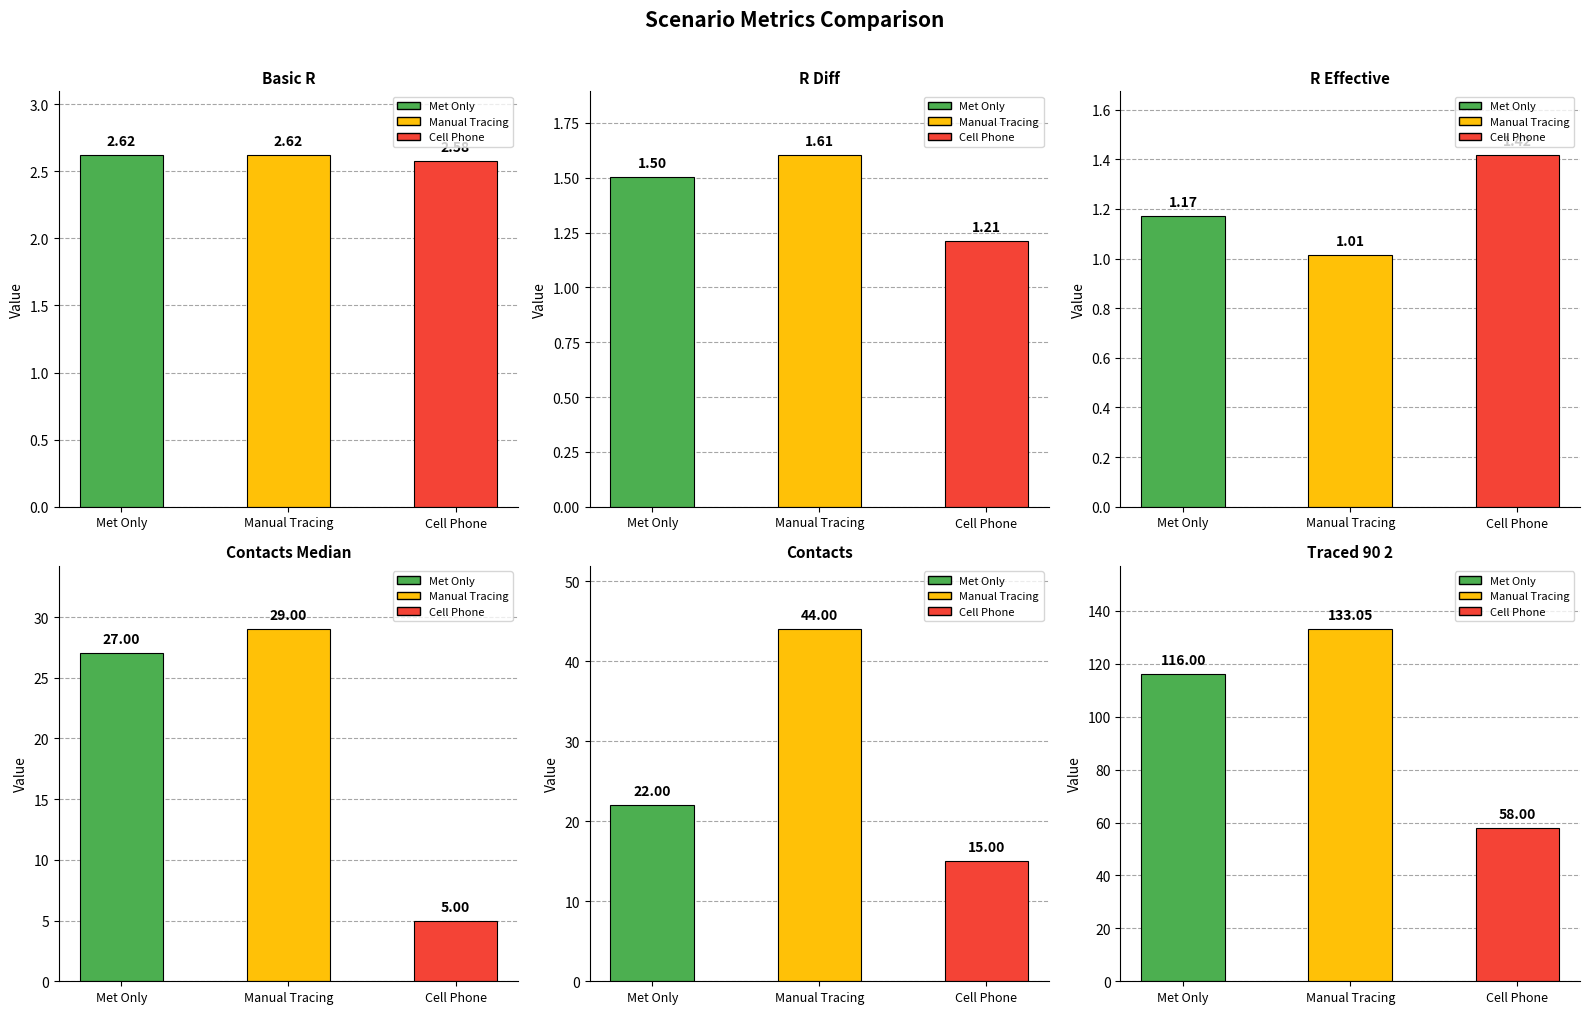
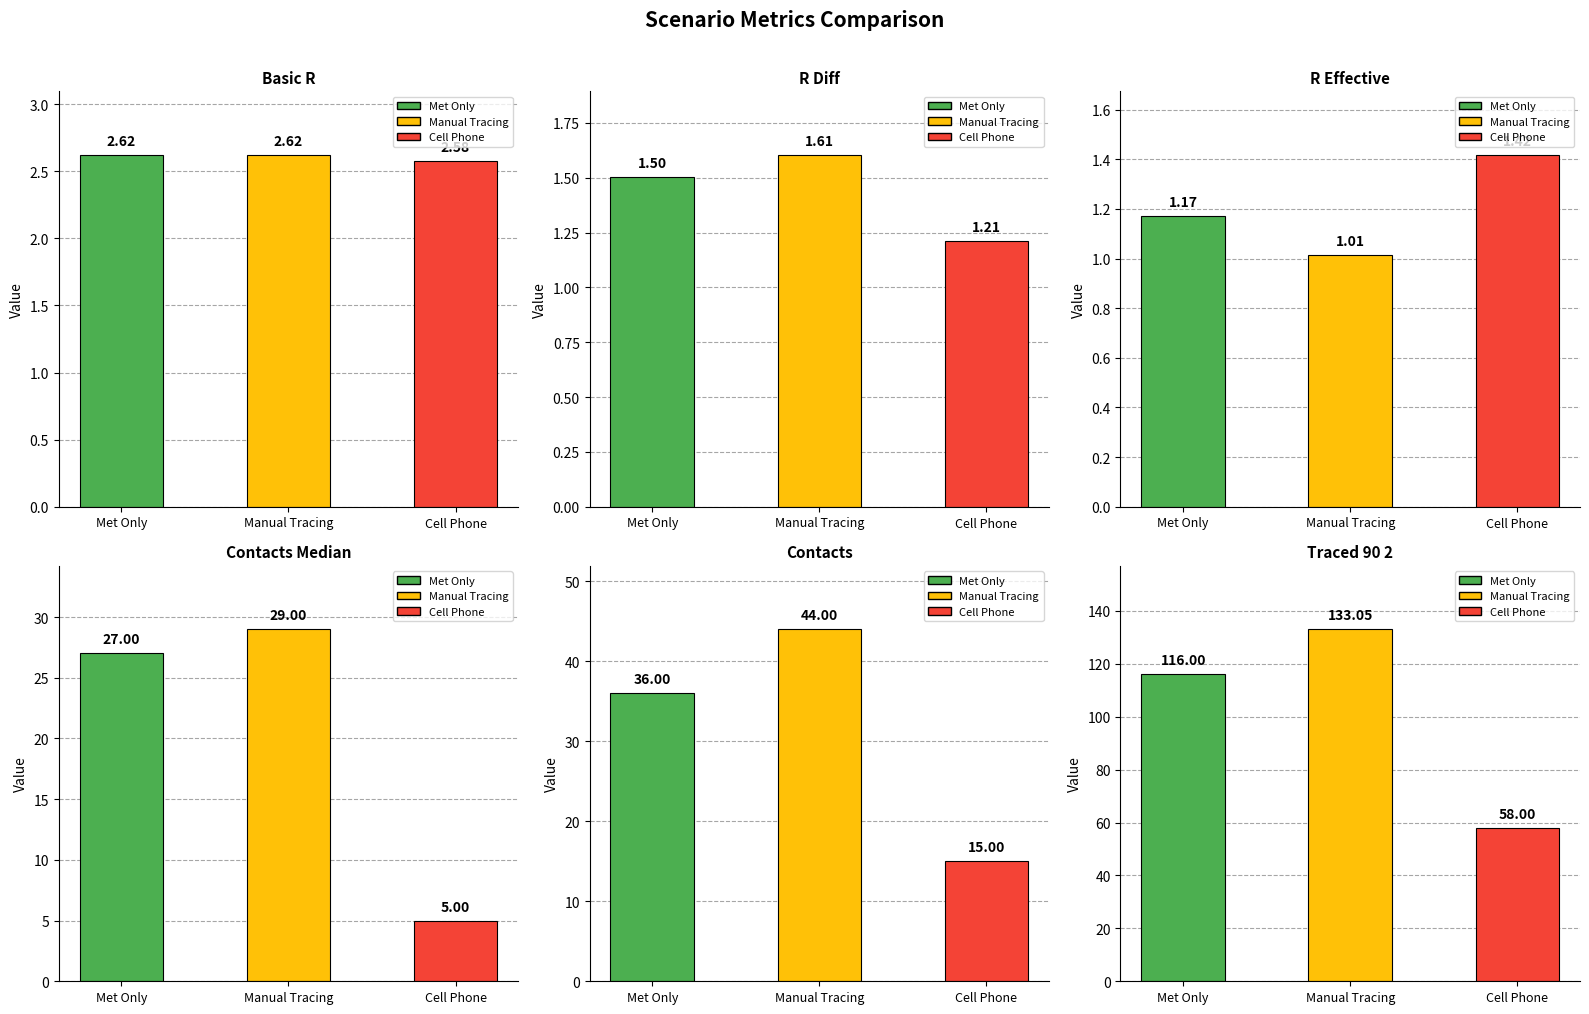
  {
    "Basic R": {
      "Met Only": 2.62,
      "Manual Tracing": 2.62
    },
    "R Diff": {
      "Met Only": 1.50,
      "Manual Tracing": 1.61,
      "Cell Phone": 1.21
    },
    "R Effective": {
      "Met Only": 1.17,
      "Manual Tracing": 1.01
    },
    "Contacts Median": {
      "Met Only": 27.00,
      "Manual Tracing": 29.00,
      "Cell Phone": 5.00
    },
    "Contacts": {
-     "Met Only": 22.00,
+     "Met Only": 36.00,
      "Manual Tracing": 44.00,
      "Cell Phone": 15.00
    },
    "Traced 90 2": {
      "Met Only": 116.00,
      "Manual Tracing": 133.05,
      "Cell Phone": 58.00
    }
  }
